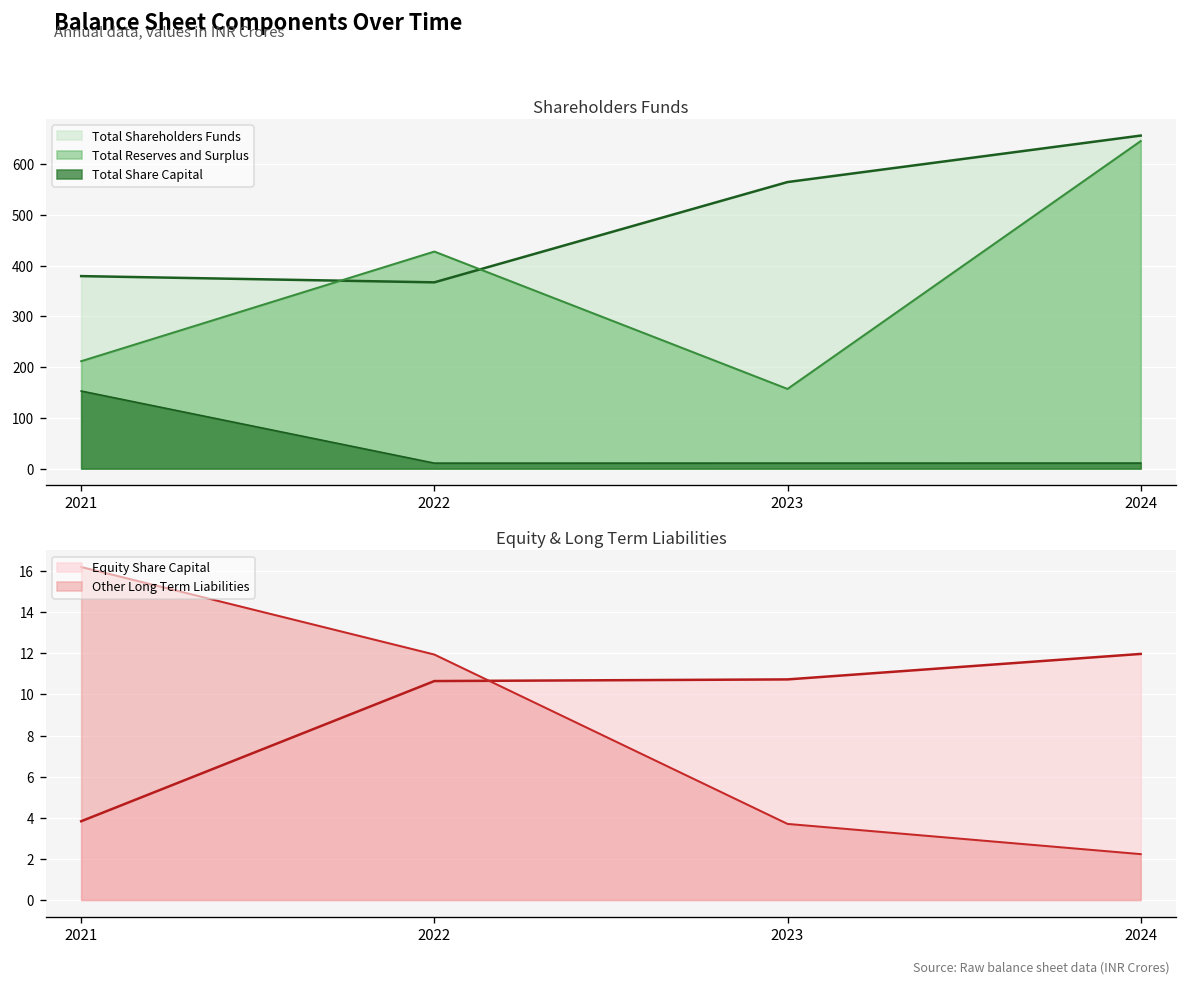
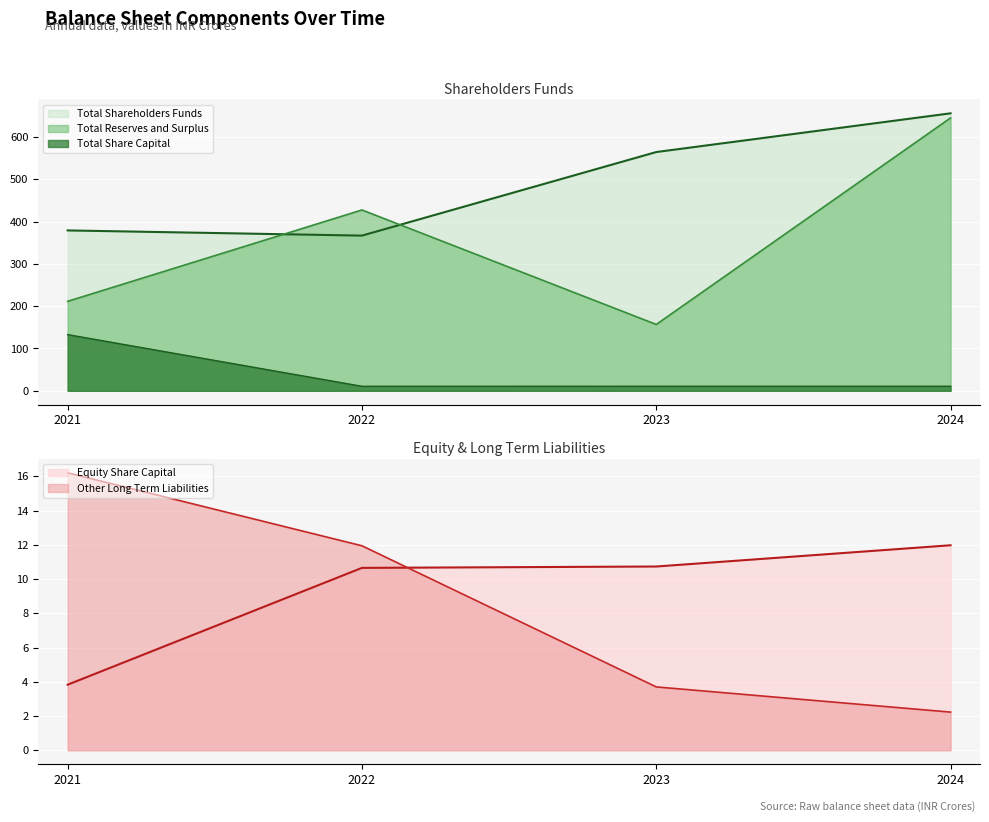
  {
    "Shareholders Funds": {
      "Total Shareholders Funds": {
        "2021": 380,
        "2022": 370,
        "2023": 560,
        "2024": 660
      },
      "Total Reserves and Surplus": {
        "2021": 210,
        "2022": 430,
        "2023": 160,
        "2024": 650
      },
      "Total Share Capital": {
-       "2021": 150,
+       "2021": 130,
        "2022": 10,
        "2023": 10,
        "2024": 10
      }
    },
    "Equity & Long Term Liabilities": {
      "Equity Share Capital": {
        "2021": 3.8,
        "2022": 10.7,
        "2023": 10.7,
        "2024": 12.0
      },
      "Other Long Term Liabilities": {
        "2022": 11.9,
        "2023": 3.7,
        "2024": 2.2
      }
    }
  }
